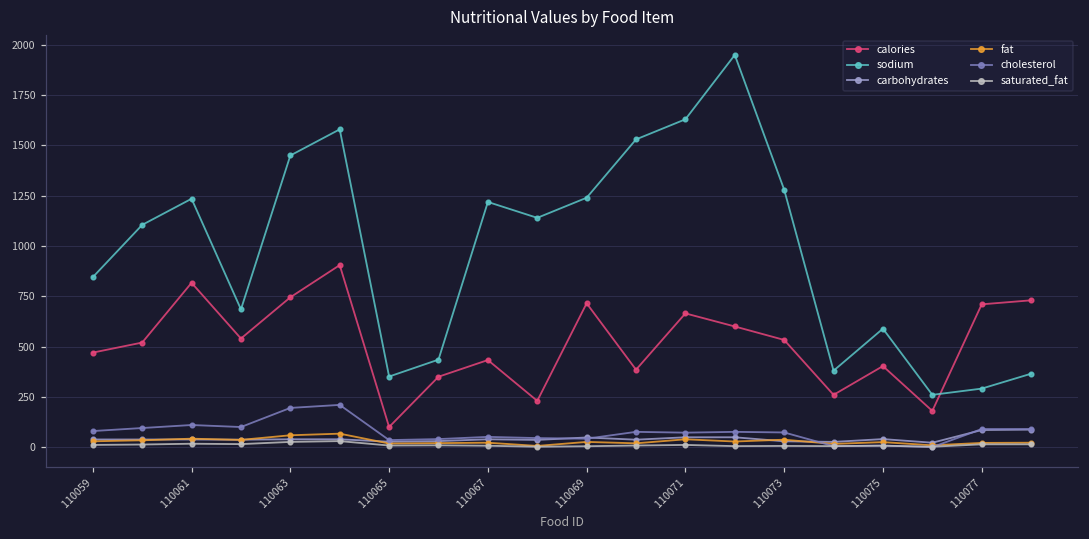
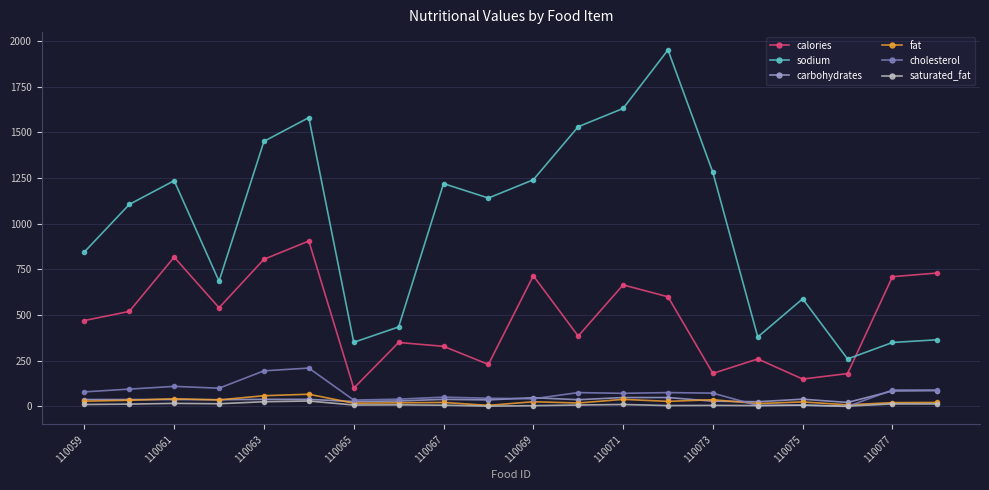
  {
    "calories": {
      "110059": 470,
      "110061": 820,
-     "110063": 750,
+     "110063": 810,
      "110065": 100,
-     "110067": 430,
+     "110067": 330,
      "110069": 720,
      "110071": 670,
-     "110073": 530,
-     "110075": 400,
+     "110073": 180,
+     "110075": 150,
      "110077": 710
    },
    "sodium": {
      "110059": 850,
      "110061": 1240,
      "110063": 1450,
      "110065": 350,
      "110067": 1220,
      "110069": 1240,
      "110071": 1630,
      "110073": 1280,
      "110075": 590,
-     "110077": 290
+     "110077": 350
    },
    "fat": {
      "110063": 60,
      "110067": 20,
      "110069": 30,
      "110075": 30
    }
  }
